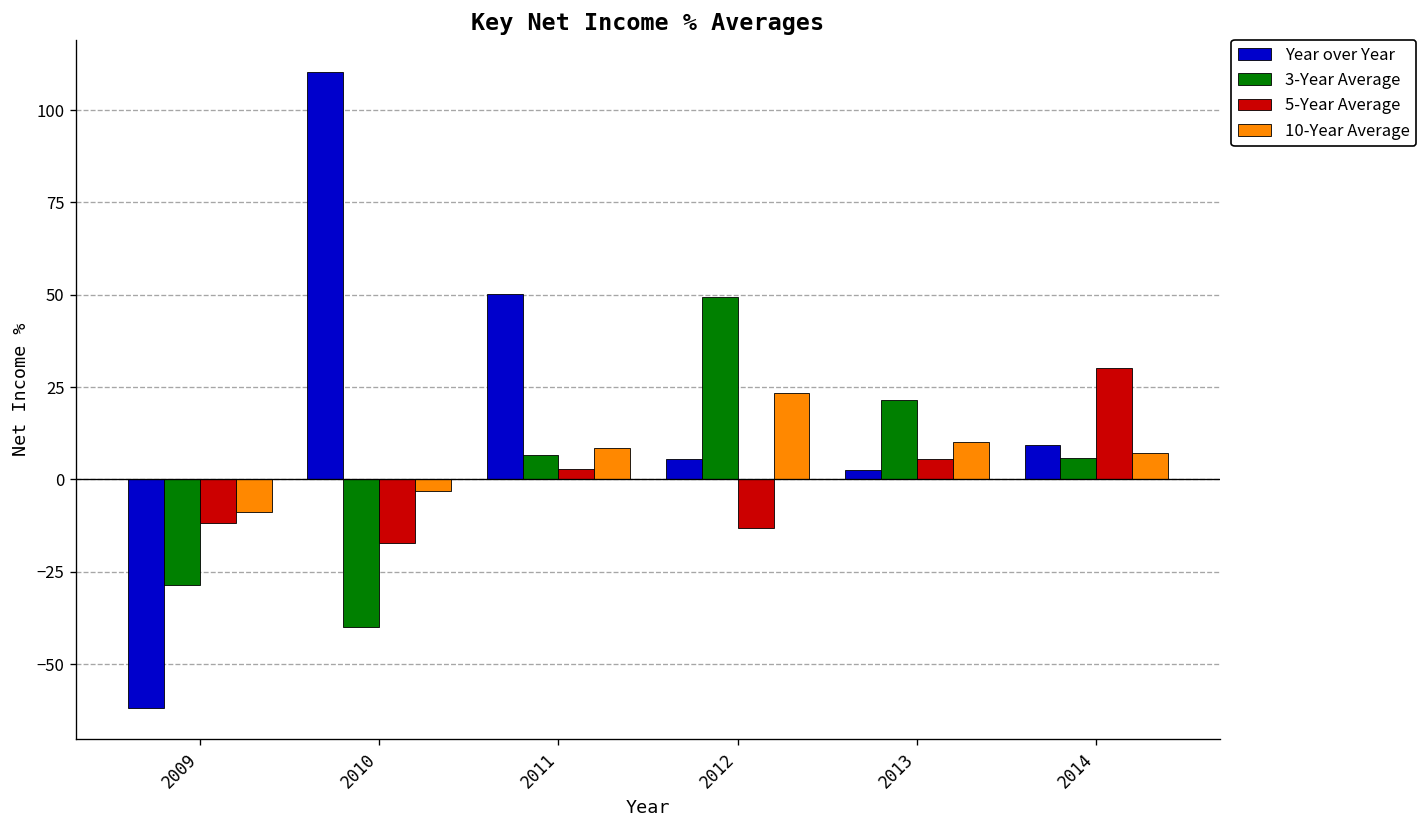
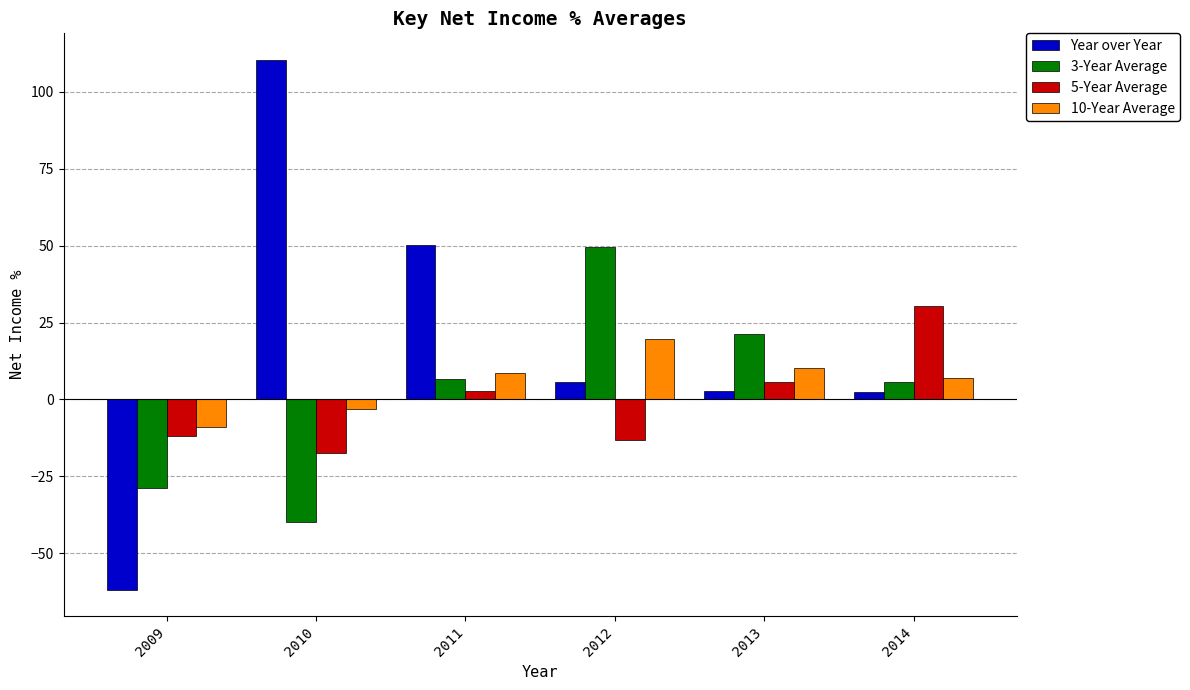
  {
    "Year over Year": {
      "2009": -62,
      "2010": 110,
      "2011": 50,
      "2012": 6,
      "2013": 3,
-     "2014": 9
+     "2014": 3
    },
    "3-Year Average": {
      "2009": -29,
      "2010": -40,
      "2011": 7,
      "2012": 49,
      "2013": 21,
      "2014": 6
    },
    "5-Year Average": {
      "2009": -12,
      "2010": -17,
      "2011": 3,
      "2012": -13,
      "2013": 6,
      "2014": 30
    },
    "10-Year Average": {
      "2009": -9,
      "2010": -3,
      "2011": 9,
-     "2012": 24,
+     "2012": 20,
      "2013": 10,
      "2014": 7
    }
  }
